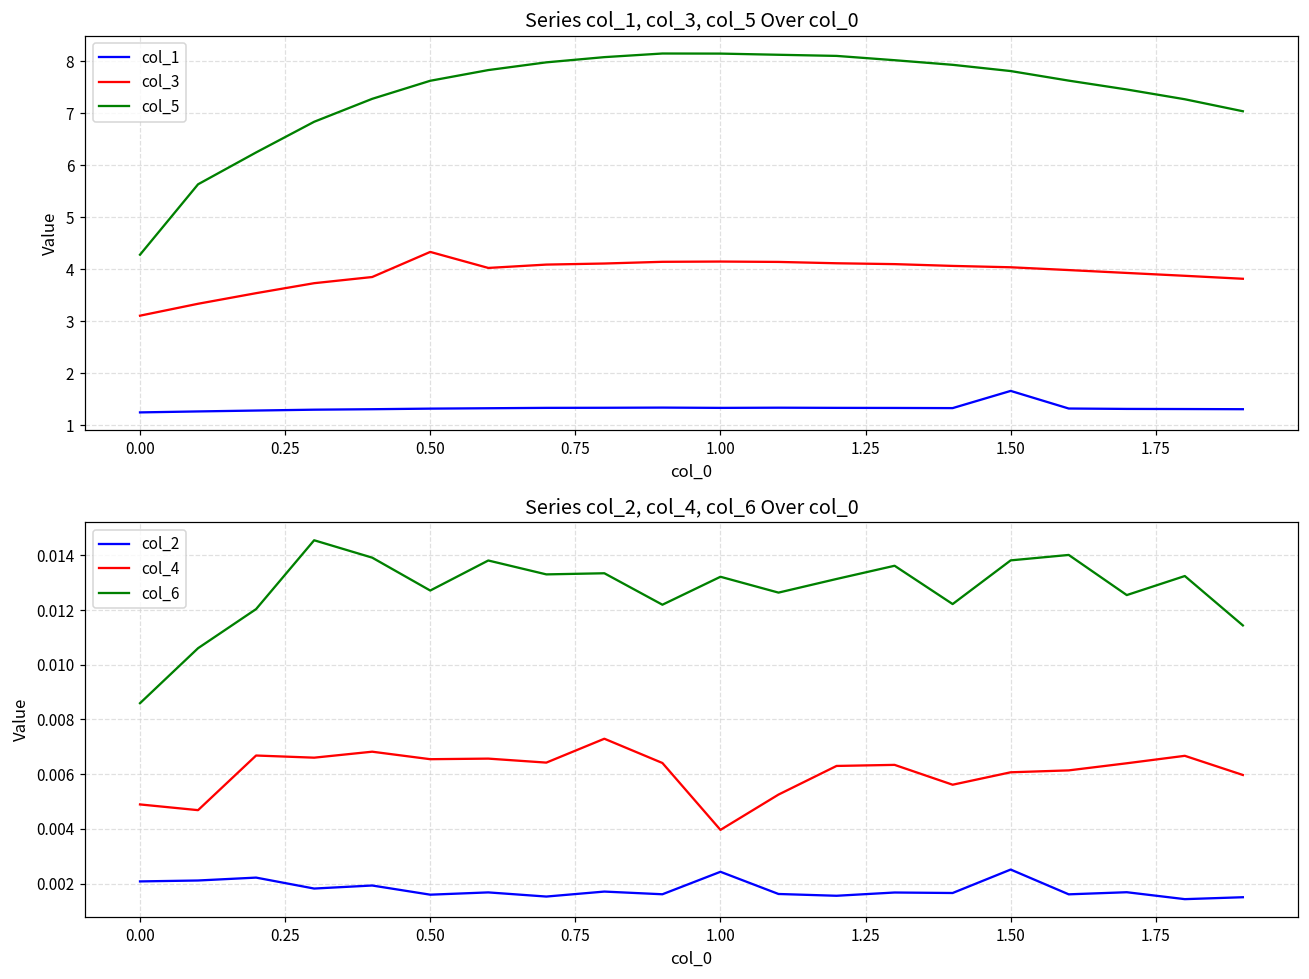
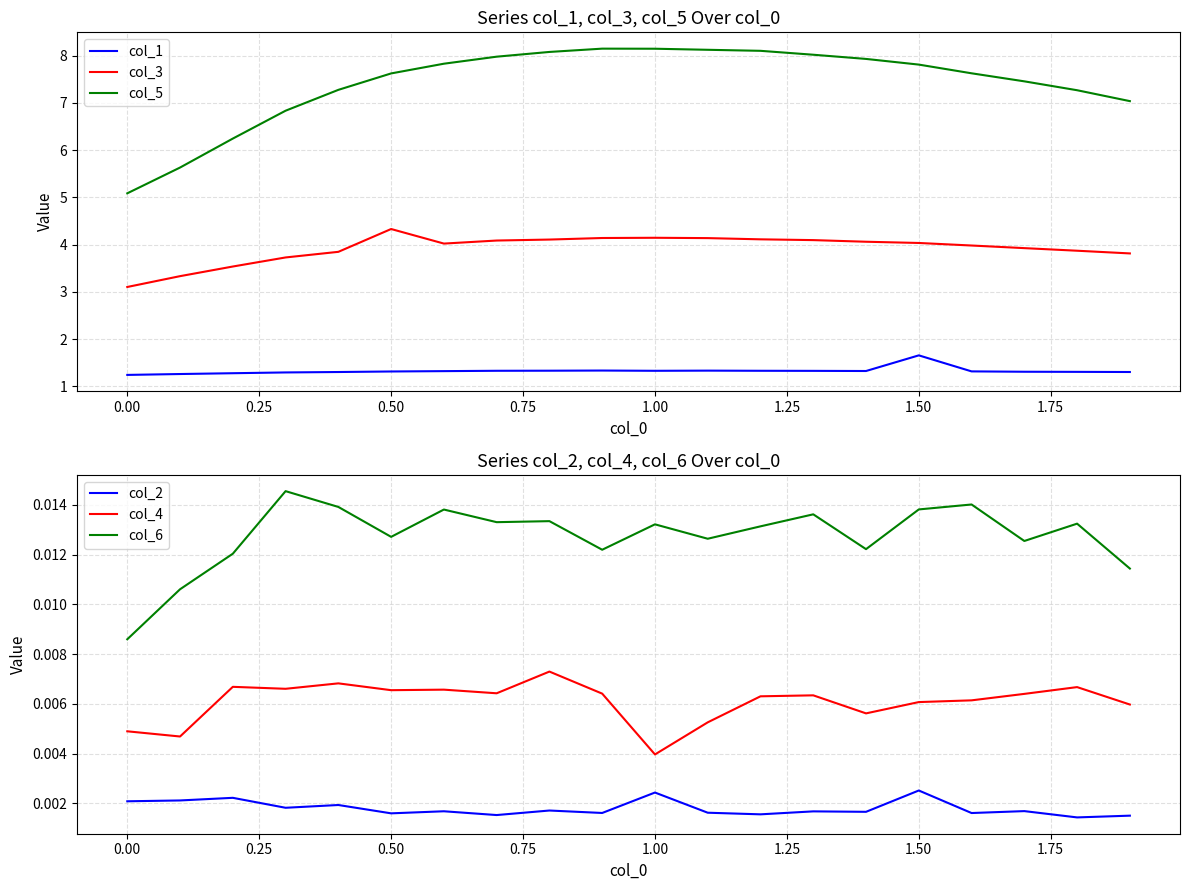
  {
    "Series col_1, col_3, col_5 Over col_0": {
      "col_1": {
        "0.00": 1.2,
        "0.50": 1.3,
        "1.00": 1.3,
        "1.50": 1.7
      },
      "col_3": {
        "0.00": 3.1,
        "0.50": 4.3,
        "1.00": 4.1,
        "1.50": 4.0
      },
      "col_5": {
-       "0.00": 4.3,
+       "0.00": 5.1,
        "0.50": 7.6,
        "1.00": 8.1,
        "1.50": 7.8
      }
    },
    "Series col_2, col_4, col_6 Over col_0": {
      "col_2": {
        "0.00": 0.0021,
        "0.50": 0.0016,
        "1.00": 0.0024,
        "1.50": 0.0025
      },
      "col_4": {
        "0.00": 0.0049,
        "0.50": 0.0065,
        "1.00": 0.0040,
        "1.50": 0.0061
      },
      "col_6": {
        "0.00": 0.0086,
        "0.50": 0.0127,
        "1.00": 0.0132,
        "1.50": 0.0138
      }
    }
  }
